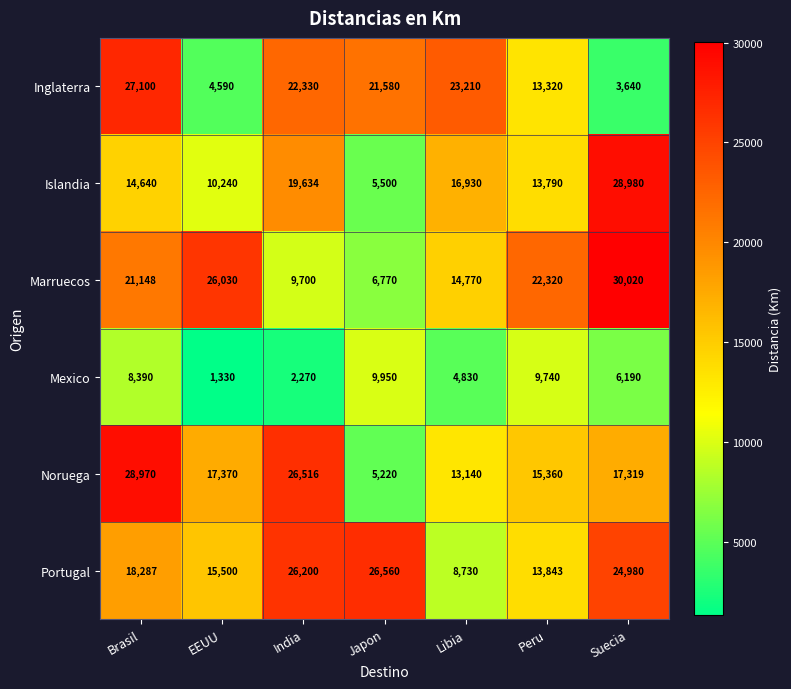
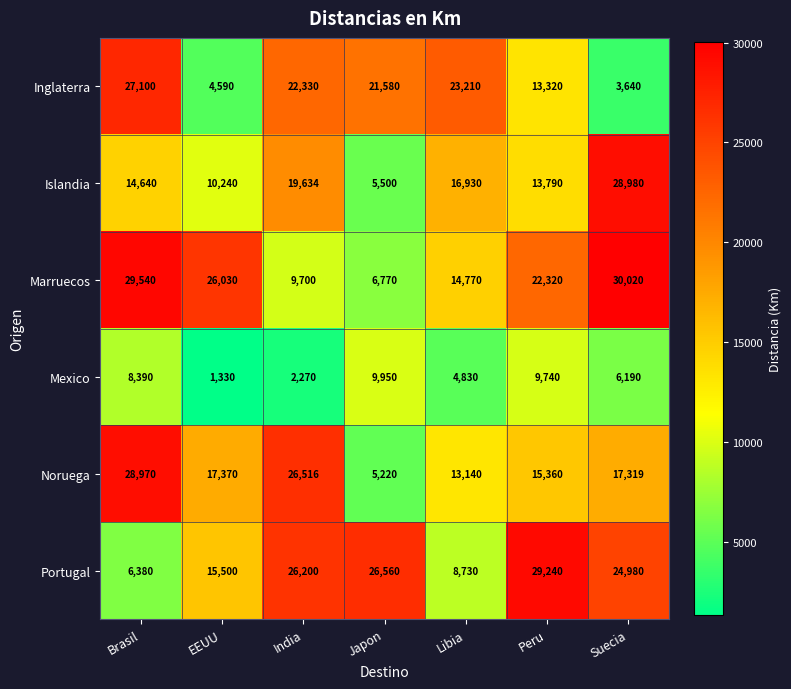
  {
    "Inglaterra": {
      "Brasil": "27,100",
      "EEUU": "4,590",
      "India": "22,330",
      "Japon": "21,580",
      "Libia": "23,210",
      "Peru": "13,320",
      "Suecia": "3,640"
    },
    "Islandia": {
      "Brasil": "14,640",
      "EEUU": "10,240",
      "India": "19,634",
      "Japon": "5,500",
      "Libia": "16,930",
      "Peru": "13,790",
      "Suecia": "28,980"
    },
    "Marruecos": {
-     "Brasil": "21,148",
+     "Brasil": "29,540",
      "EEUU": "26,030",
      "India": "9,700",
      "Japon": "6,770",
      "Libia": "14,770",
      "Peru": "22,320",
      "Suecia": "30,020"
    },
    "Mexico": {
      "Brasil": "8,390",
      "EEUU": "1,330",
      "India": "2,270",
      "Japon": "9,950",
      "Libia": "4,830",
      "Peru": "9,740",
      "Suecia": "6,190"
    },
    "Noruega": {
      "Brasil": "28,970",
      "EEUU": "17,370",
      "India": "26,516",
      "Japon": "5,220",
      "Libia": "13,140",
      "Peru": "15,360",
      "Suecia": "17,319"
    },
    "Portugal": {
-     "Brasil": "18,287",
+     "Brasil": "6,380",
      "EEUU": "15,500",
      "India": "26,200",
      "Japon": "26,560",
      "Libia": "8,730",
-     "Peru": "13,843",
+     "Peru": "29,240",
      "Suecia": "24,980"
    }
  }
